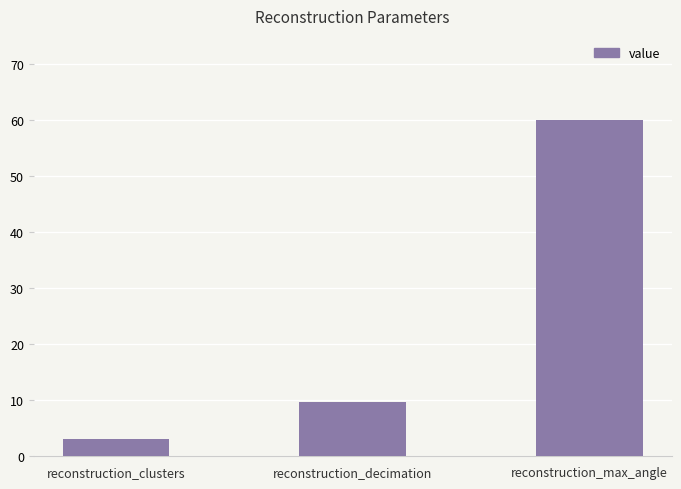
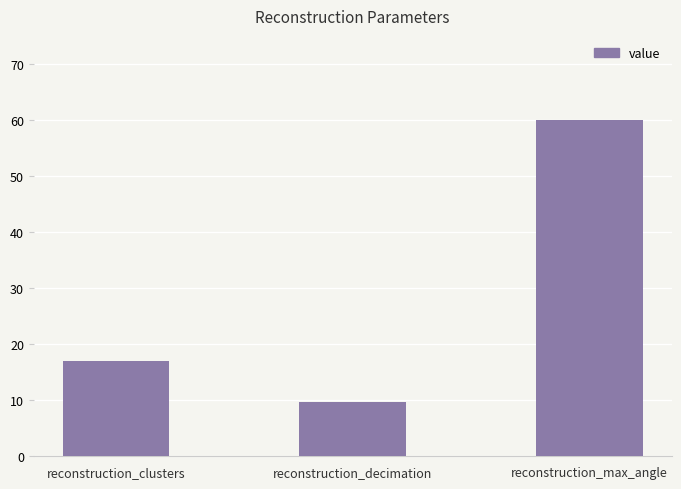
  {
-   "reconstruction_clusters": 3,
+   "reconstruction_clusters": 17,
    "reconstruction_decimation": 10,
    "reconstruction_max_angle": 60
  }
